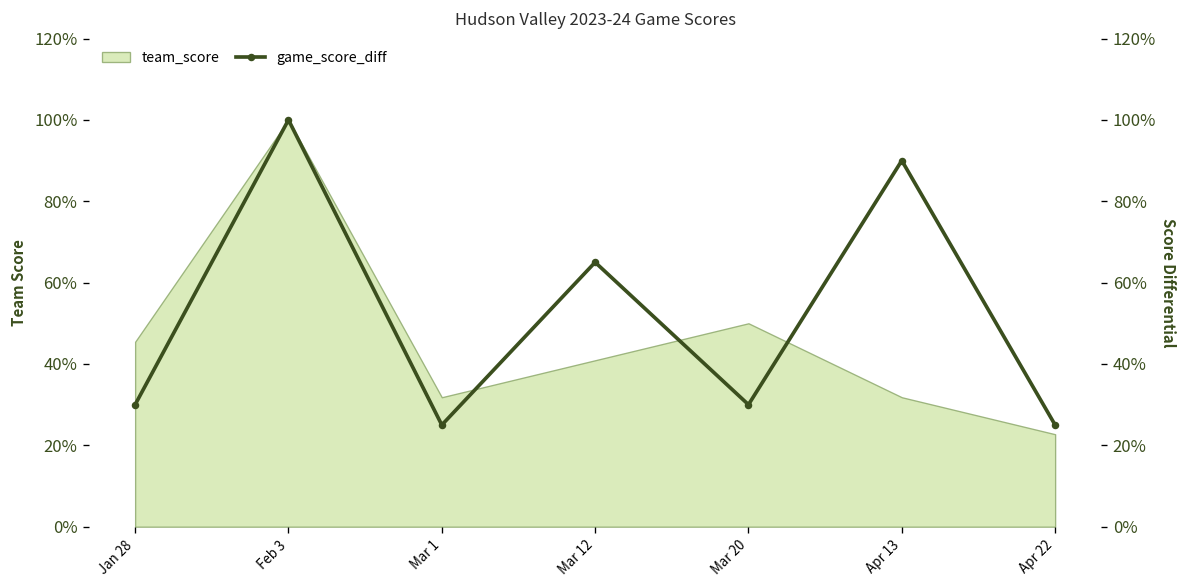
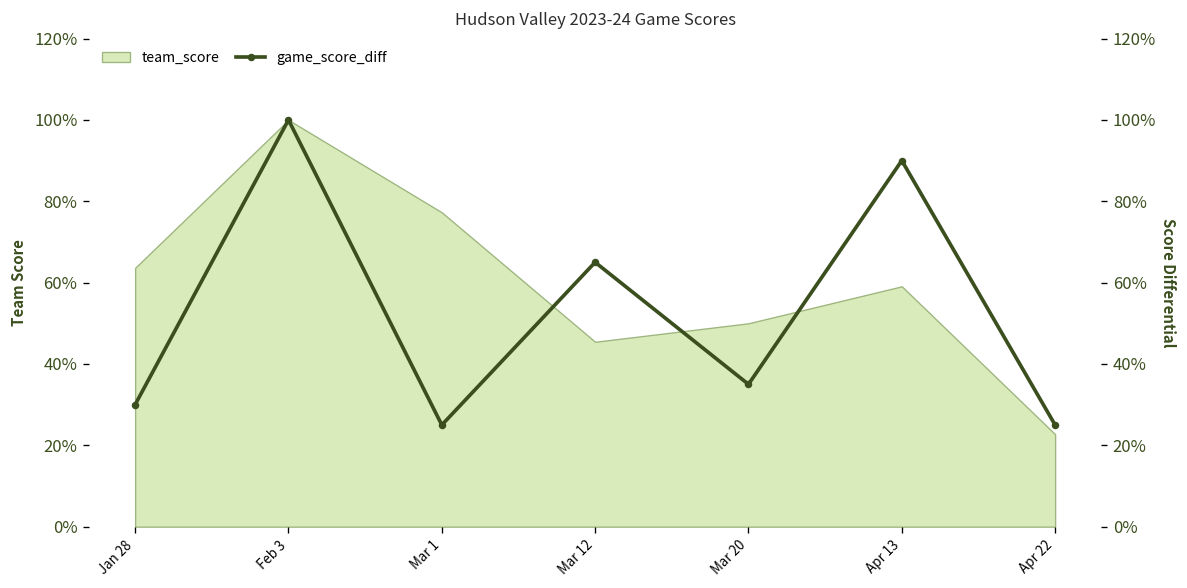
  {
    "team_score": {
-     "Jan 28": "45%",
+     "Jan 28": "64%",
      "Feb 3": "100%",
-     "Mar 1": "32%",
-     "Mar 12": "41%",
+     "Mar 1": "77%",
+     "Mar 12": "45%",
      "Mar 20": "50%",
-     "Apr 13": "32%",
+     "Apr 13": "59%",
      "Apr 22": "23%"
    },
    "game_score_diff": {
      "Jan 28": "30%",
      "Feb 3": "100%",
      "Mar 1": "25%",
      "Mar 12": "65%",
-     "Mar 20": "30%",
+     "Mar 20": "35%",
      "Apr 13": "90%",
      "Apr 22": "25%"
    }
  }
